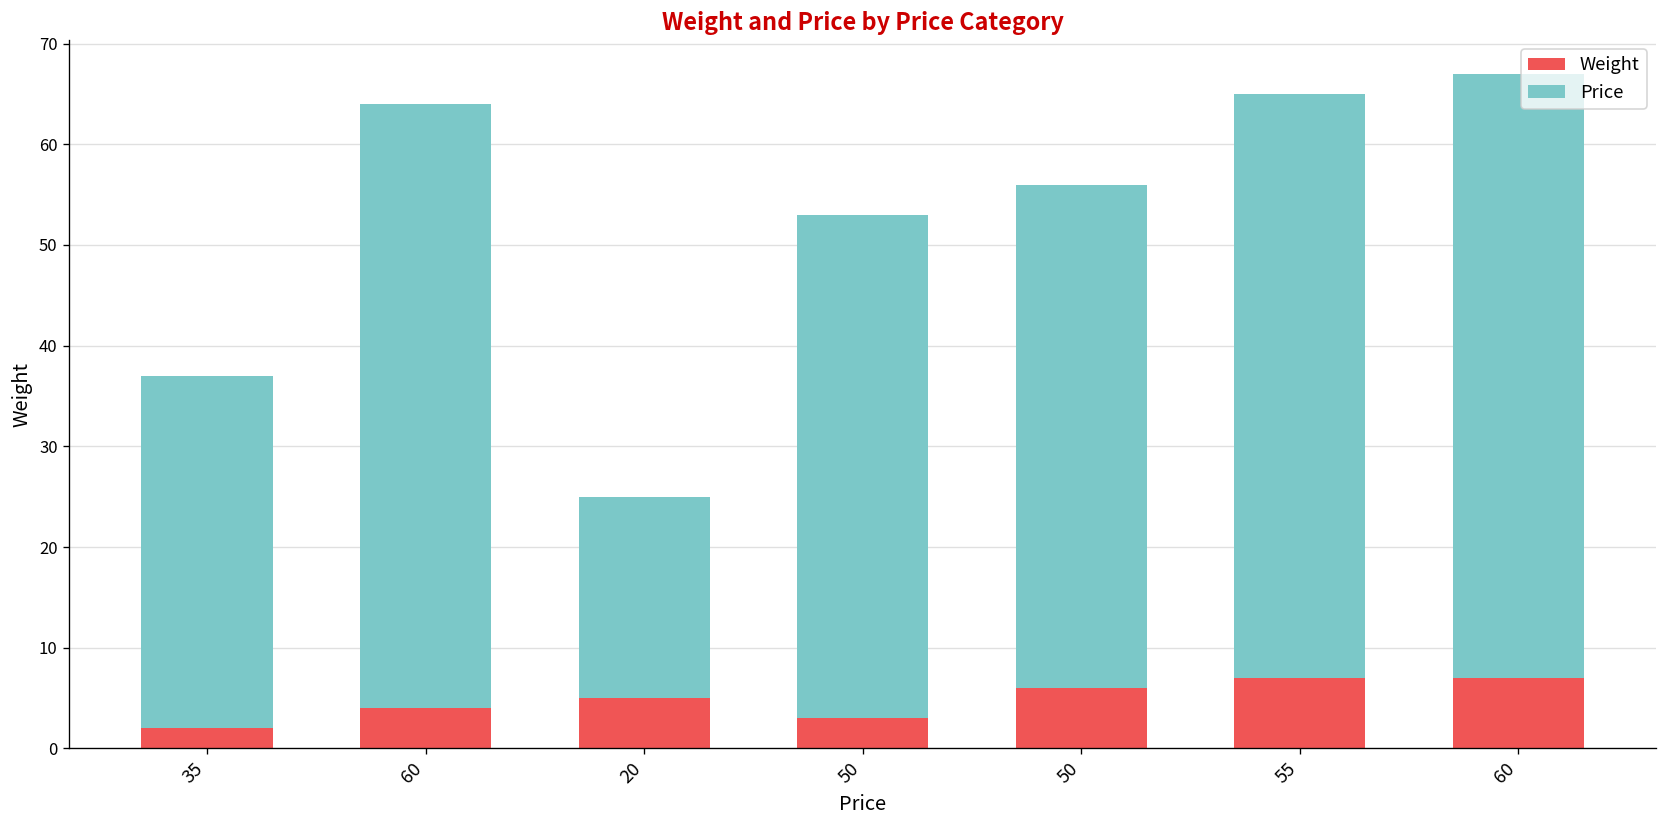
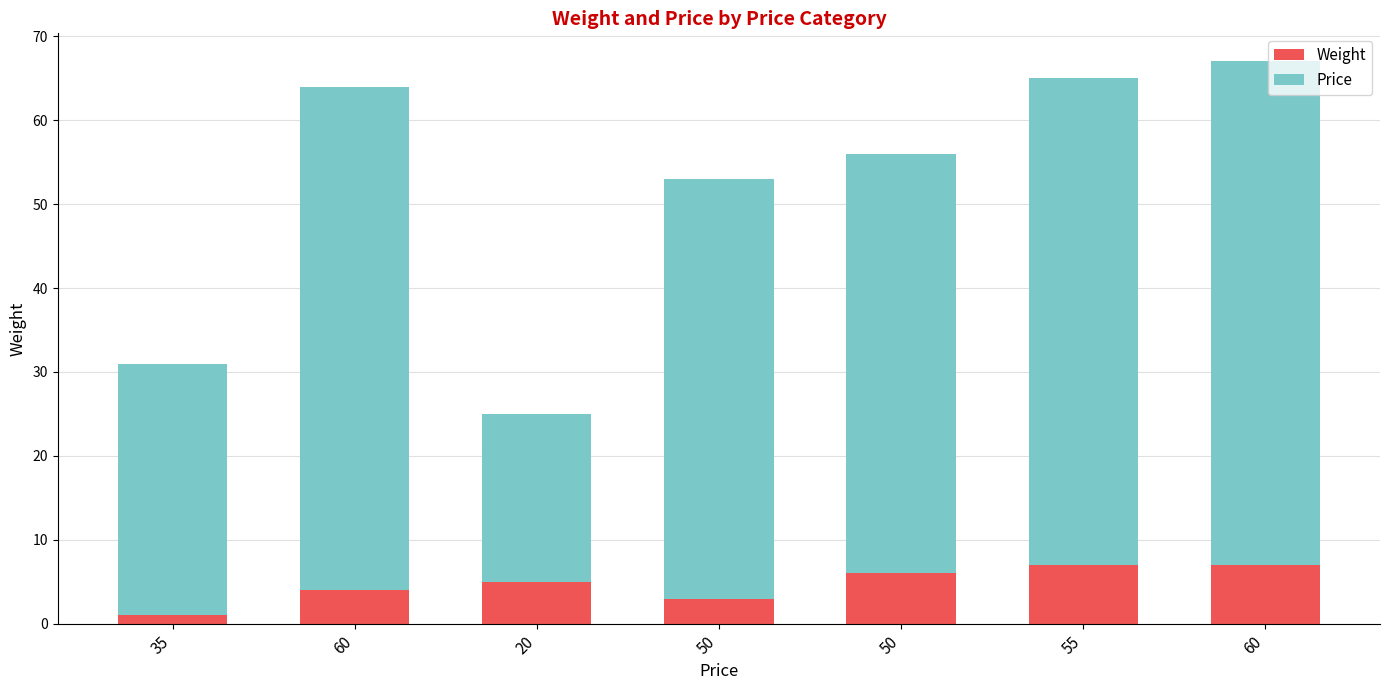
  {
    "Weight": {
-     "35": 2,
+     "35": 1,
      "20": 5,
      "55": 7
    },
    "Price": {
-     "35": 35,
+     "35": 30,
      "20": 20,
      "55": 58
    }
  }
